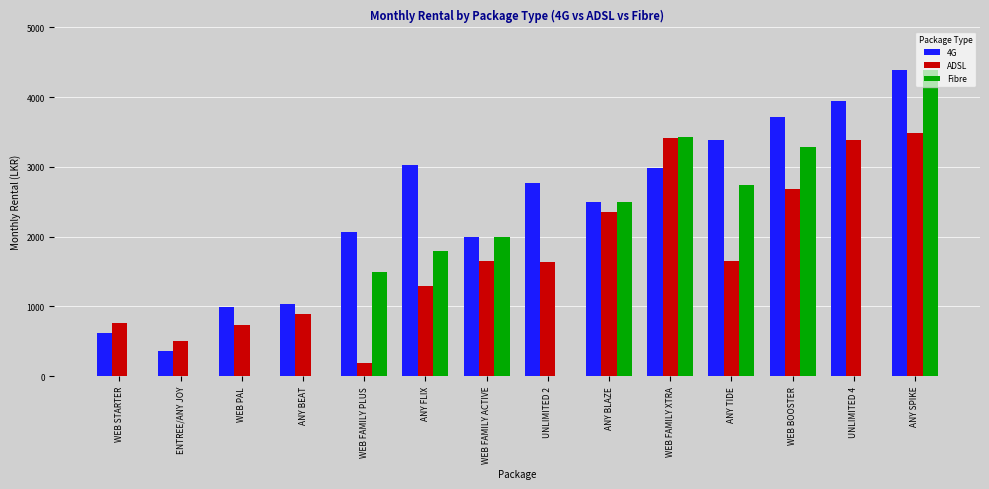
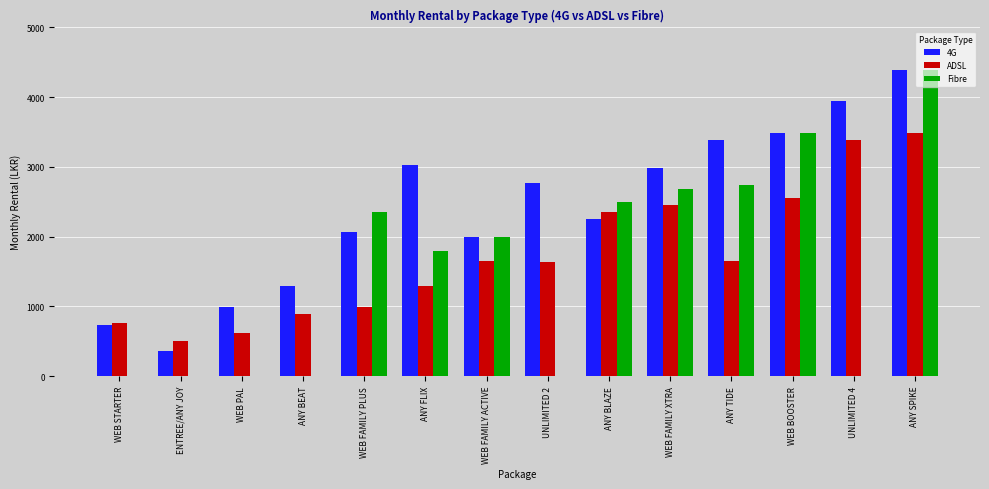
  {
    "4G": {
-     "WEB STARTER": 600,
+     "WEB STARTER": 700,
      "ENTREE/ANY JOY": 400,
      "WEB PAL": 1000,
-     "ANY BEAT": 1000,
+     "ANY BEAT": 1300,
      "WEB FAMILY PLUS": 2100,
      "ANY FLIX": 3000,
      "WEB FAMILY ACTIVE": 2000,
      "UNLIMITED 2": 2800,
-     "ANY BLAZE": 2500,
+     "ANY BLAZE": 2300,
      "WEB FAMILY XTRA": 3000,
      "ANY TIDE": 3400,
-     "WEB BOOSTER": 3700,
+     "WEB BOOSTER": 3500,
      "UNLIMITED 4": 4000,
      "ANY SPIKE": 4400
    },
    "ADSL": {
      "WEB STARTER": 800,
      "ENTREE/ANY JOY": 500,
-     "WEB PAL": 700,
+     "WEB PAL": 600,
      "ANY BEAT": 900,
-     "WEB FAMILY PLUS": 200,
+     "WEB FAMILY PLUS": 1000,
      "ANY FLIX": 1300,
      "WEB FAMILY ACTIVE": 1600,
      "UNLIMITED 2": 1600,
      "ANY BLAZE": 2400,
-     "WEB FAMILY XTRA": 3400,
+     "WEB FAMILY XTRA": 2500,
      "ANY TIDE": 1600,
-     "WEB BOOSTER": 2700,
+     "WEB BOOSTER": 2600,
      "UNLIMITED 4": 3400,
      "ANY SPIKE": 3500
    },
    "Fibre": {
      "WEB STARTER": 0,
      "ENTREE/ANY JOY": 0,
      "WEB PAL": 0,
      "ANY BEAT": 0,
-     "WEB FAMILY PLUS": 1500,
+     "WEB FAMILY PLUS": 2400,
      "ANY FLIX": 1800,
      "WEB FAMILY ACTIVE": 2000,
      "UNLIMITED 2": 0,
      "ANY BLAZE": 2500,
-     "WEB FAMILY XTRA": 3400,
+     "WEB FAMILY XTRA": 2700,
      "ANY TIDE": 2700,
-     "WEB BOOSTER": 3300,
+     "WEB BOOSTER": 3500,
      "UNLIMITED 4": 0
    }
  }
